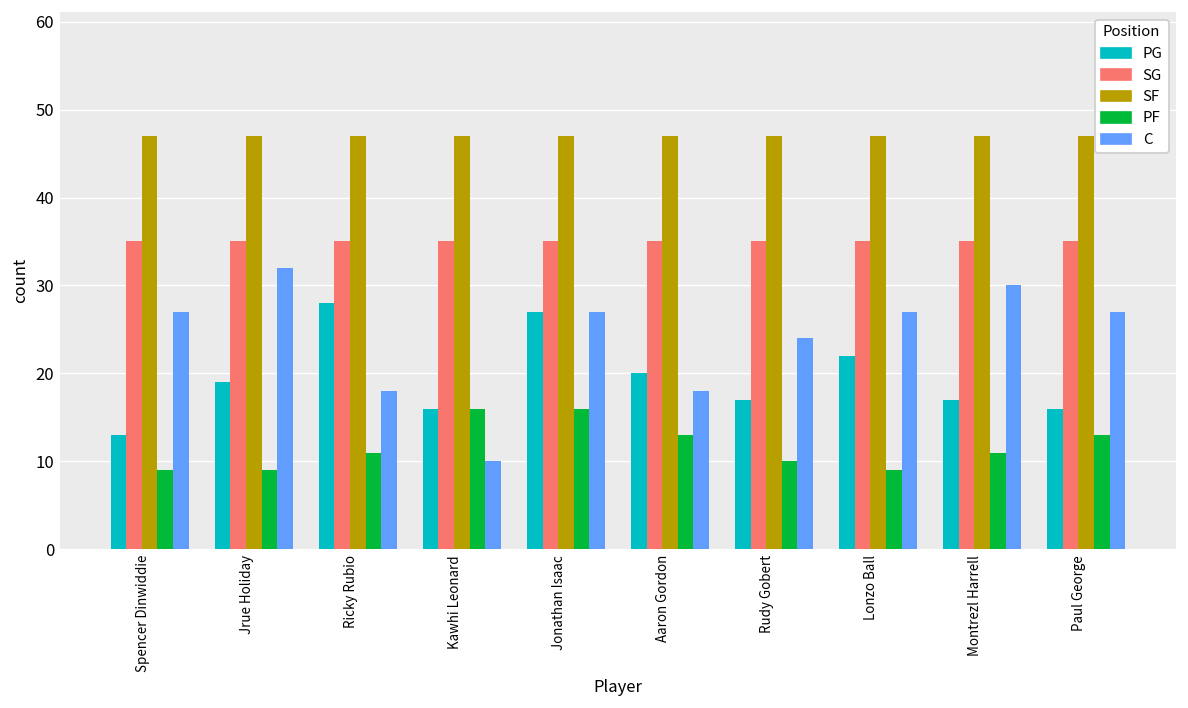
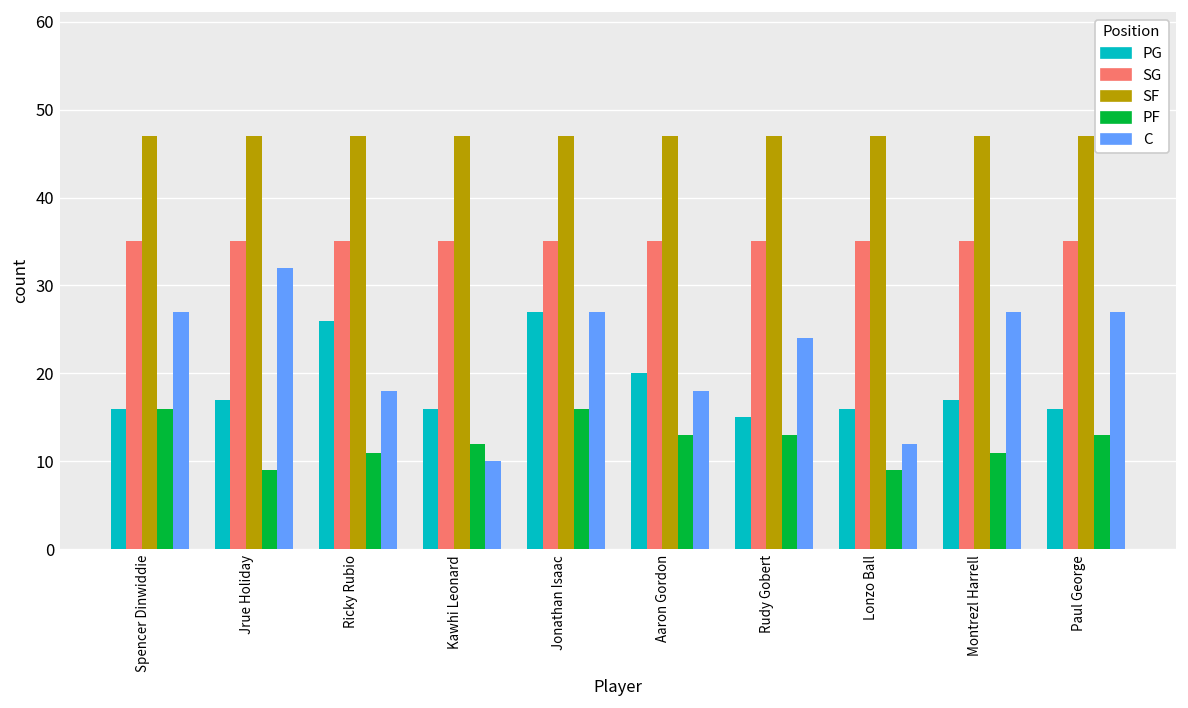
  {
    "PG": {
-     "Spencer Dinwiddie": 13,
-     "Jrue Holiday": 19,
-     "Ricky Rubio": 28,
+     "Spencer Dinwiddie": 16,
+     "Jrue Holiday": 17,
+     "Ricky Rubio": 26,
      "Kawhi Leonard": 16,
      "Jonathan Isaac": 27,
      "Aaron Gordon": 20,
-     "Rudy Gobert": 17,
-     "Lonzo Ball": 22,
+     "Rudy Gobert": 15,
+     "Lonzo Ball": 16,
      "Montrezl Harrell": 17,
      "Paul George": 16
    },
    "SG": {
      "Spencer Dinwiddie": 35,
      "Jrue Holiday": 35,
      "Ricky Rubio": 35,
      "Kawhi Leonard": 35,
      "Jonathan Isaac": 35,
      "Aaron Gordon": 35,
      "Rudy Gobert": 35,
      "Lonzo Ball": 35,
      "Montrezl Harrell": 35,
      "Paul George": 35
    },
    "SF": {
      "Spencer Dinwiddie": 47,
      "Jrue Holiday": 47,
      "Ricky Rubio": 47,
      "Kawhi Leonard": 47,
      "Jonathan Isaac": 47,
      "Aaron Gordon": 47,
      "Rudy Gobert": 47,
      "Lonzo Ball": 47,
      "Montrezl Harrell": 47,
      "Paul George": 47
    },
    "PF": {
-     "Spencer Dinwiddie": 9,
+     "Spencer Dinwiddie": 16,
      "Jrue Holiday": 9,
      "Ricky Rubio": 11,
-     "Kawhi Leonard": 16,
+     "Kawhi Leonard": 12,
      "Jonathan Isaac": 16,
      "Aaron Gordon": 13,
-     "Rudy Gobert": 10,
+     "Rudy Gobert": 13,
      "Lonzo Ball": 9,
      "Montrezl Harrell": 11,
      "Paul George": 13
    },
    "C": {
      "Spencer Dinwiddie": 27,
      "Jrue Holiday": 32,
      "Ricky Rubio": 18,
      "Kawhi Leonard": 10,
      "Jonathan Isaac": 27,
      "Aaron Gordon": 18,
      "Rudy Gobert": 24,
-     "Lonzo Ball": 27,
-     "Montrezl Harrell": 30,
+     "Lonzo Ball": 12,
+     "Montrezl Harrell": 27,
      "Paul George": 27
    }
  }
